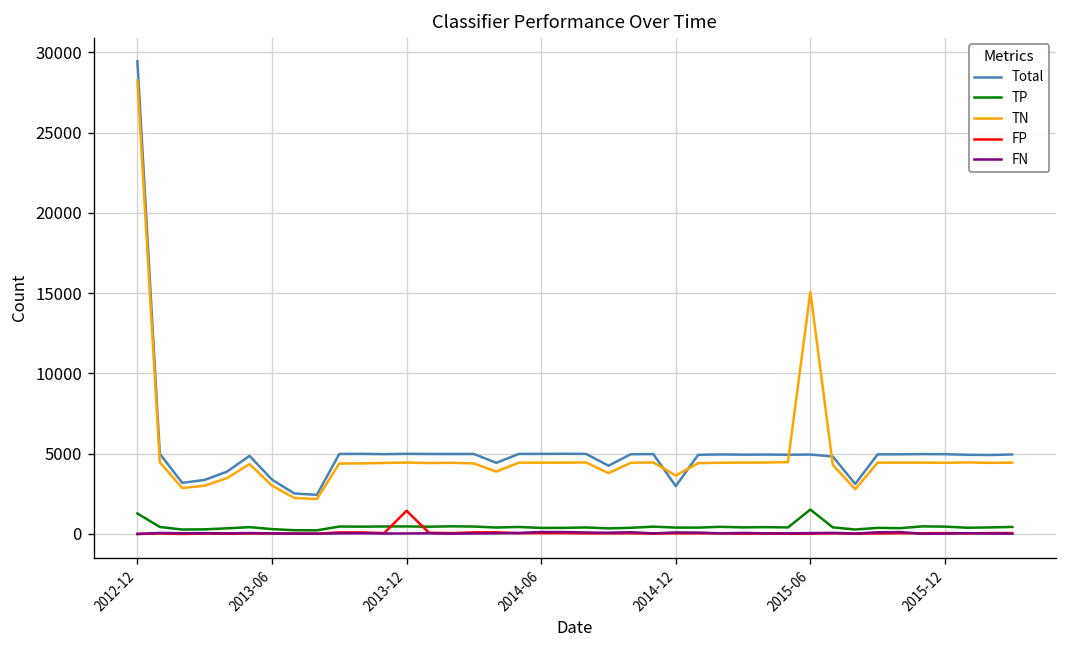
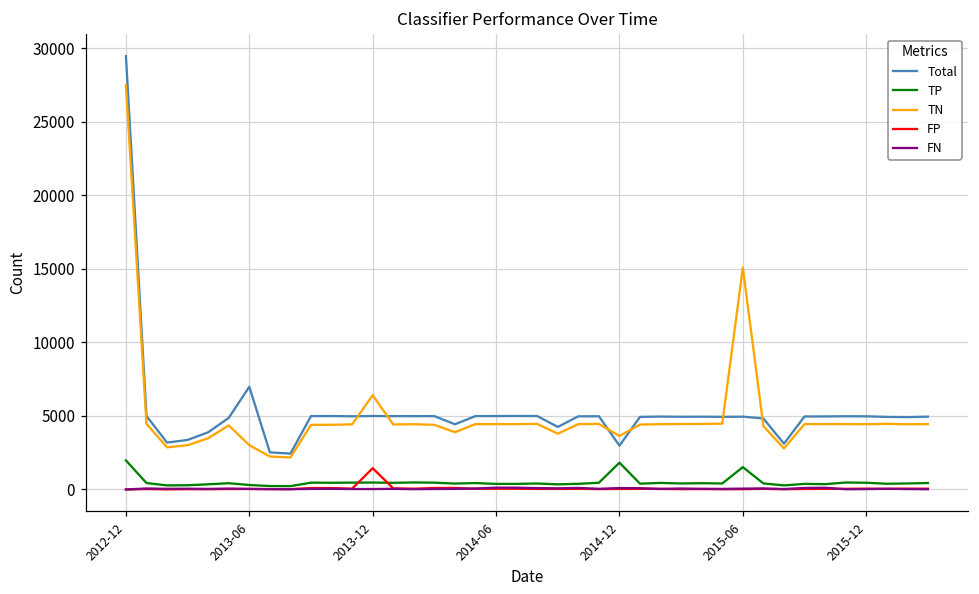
  {
    "Total": {
      "2012-12": 29400,
-     "2013-06": 3400,
+     "2013-06": 7000,
      "2013-12": 5000,
      "2014-06": 5000,
      "2014-12": 3000,
      "2015-06": 4900,
      "2015-12": 5000
    },
    "TP": {
-     "2012-12": 1300,
+     "2012-12": 2000,
      "2013-06": 300,
      "2013-12": 500,
      "2014-06": 400,
-     "2014-12": 400,
+     "2014-12": 1800,
      "2015-06": 1500,
      "2015-12": 500
    },
    "TN": {
-     "2012-12": 28300,
+     "2012-12": 27500,
      "2013-06": 3000,
-     "2013-12": 4400,
+     "2013-12": 6400,
      "2014-06": 4400,
      "2014-12": 3600,
      "2015-06": 15100,
      "2015-12": 4400
    },
    "FP": {
      "2013-12": 1400
    },
    "FN": {
      "2013-12": 0
    }
  }
